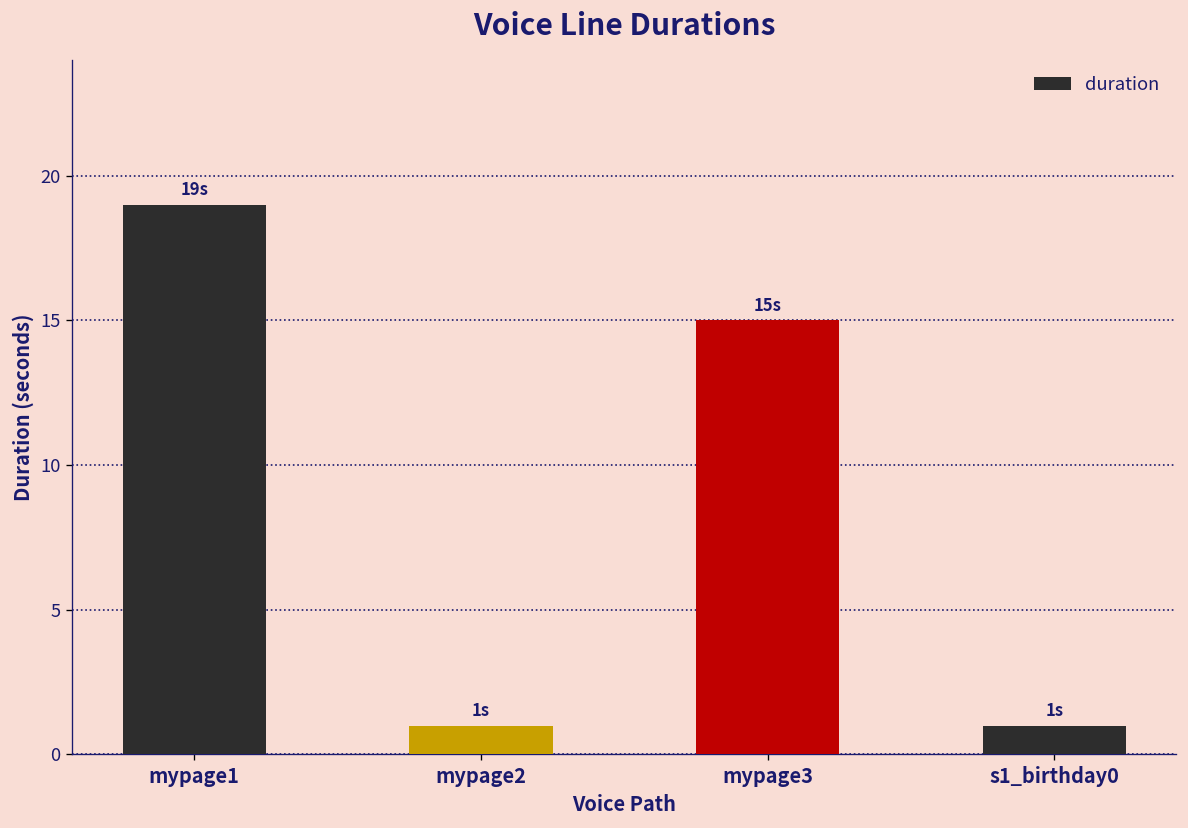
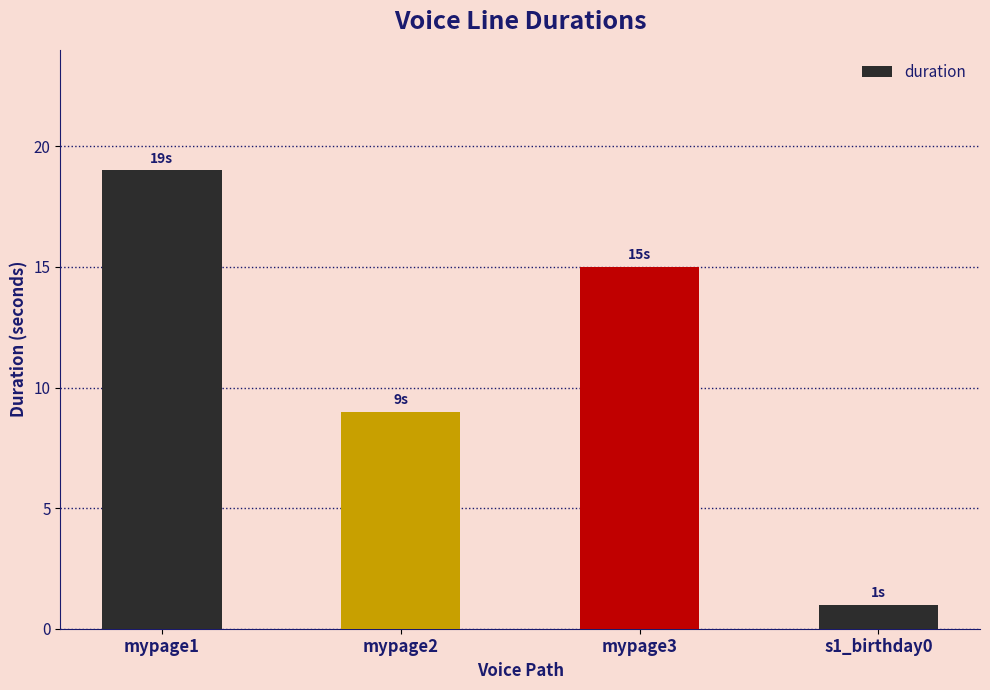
  {
    "mypage1": "19s",
-   "mypage2": "1s",
+   "mypage2": "9s",
    "mypage3": "15s",
    "s1_birthday0": "1s"
  }
